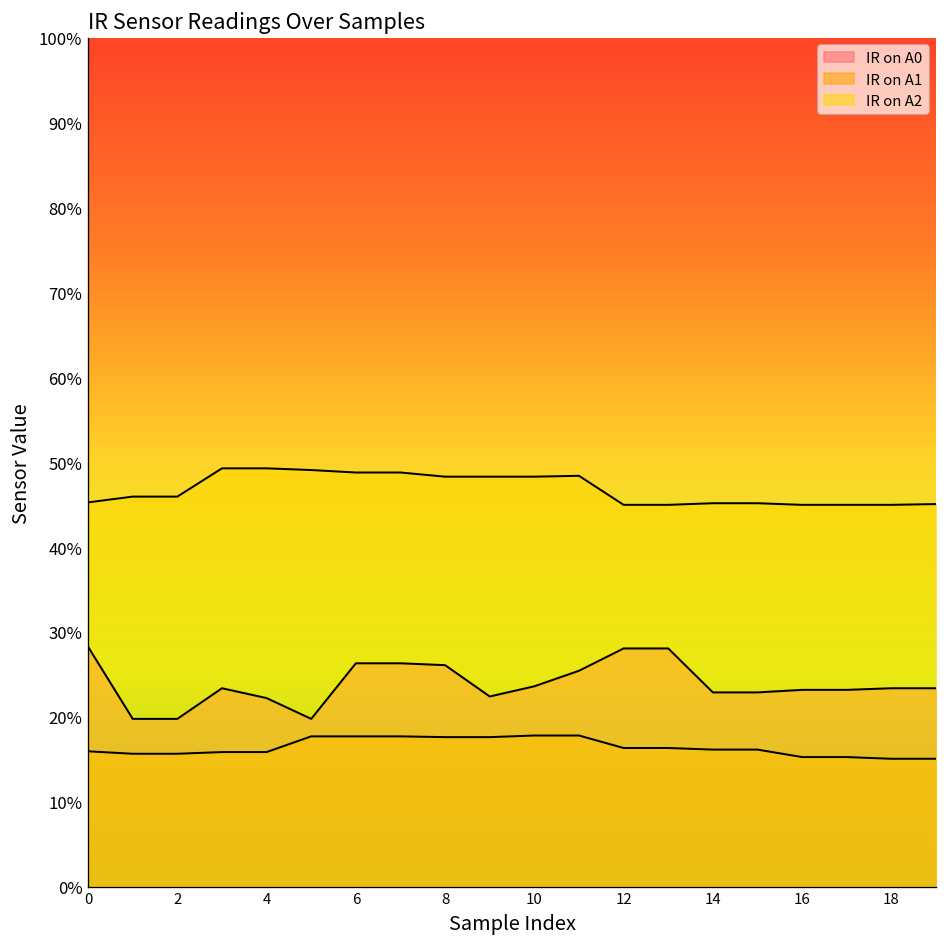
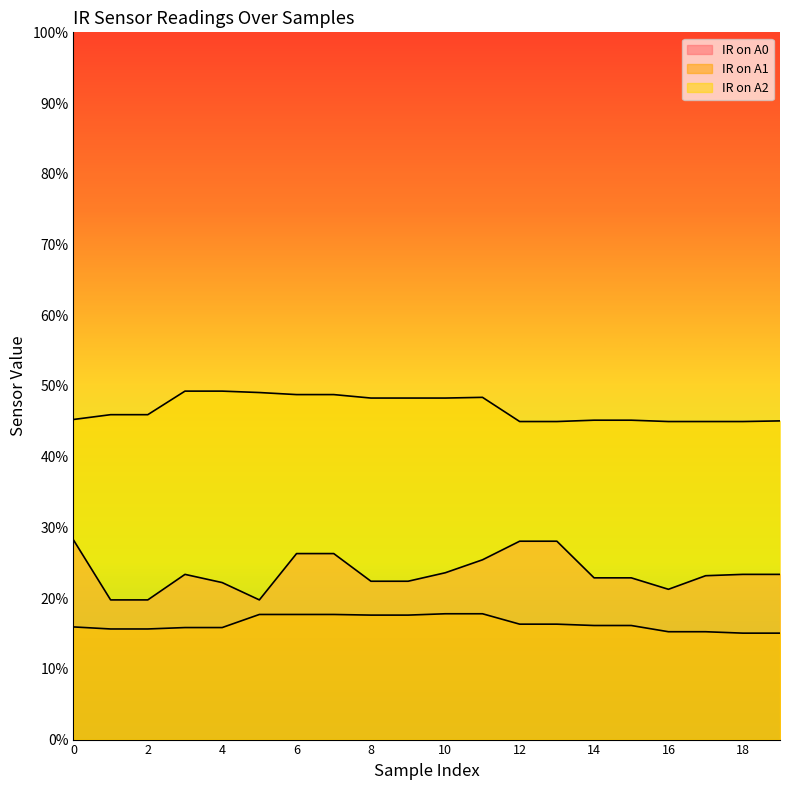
  {
    "IR on A0": {
      "0": "28%",
      "2": "20%",
      "4": "22%",
      "6": "26%",
-     "8": "26%",
+     "8": "22%",
      "10": "24%",
      "12": "28%",
      "14": "23%",
-     "16": "23%",
+     "16": "21%",
      "18": "23%"
    }
  }
